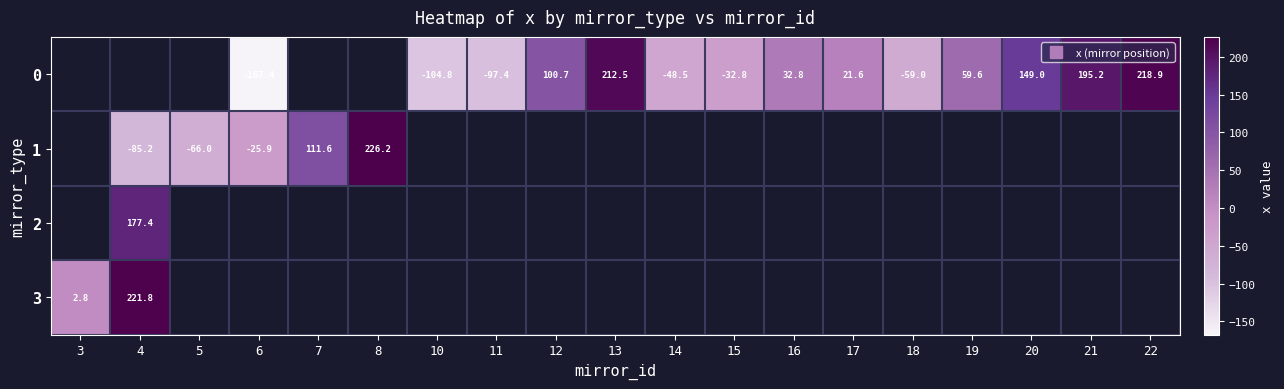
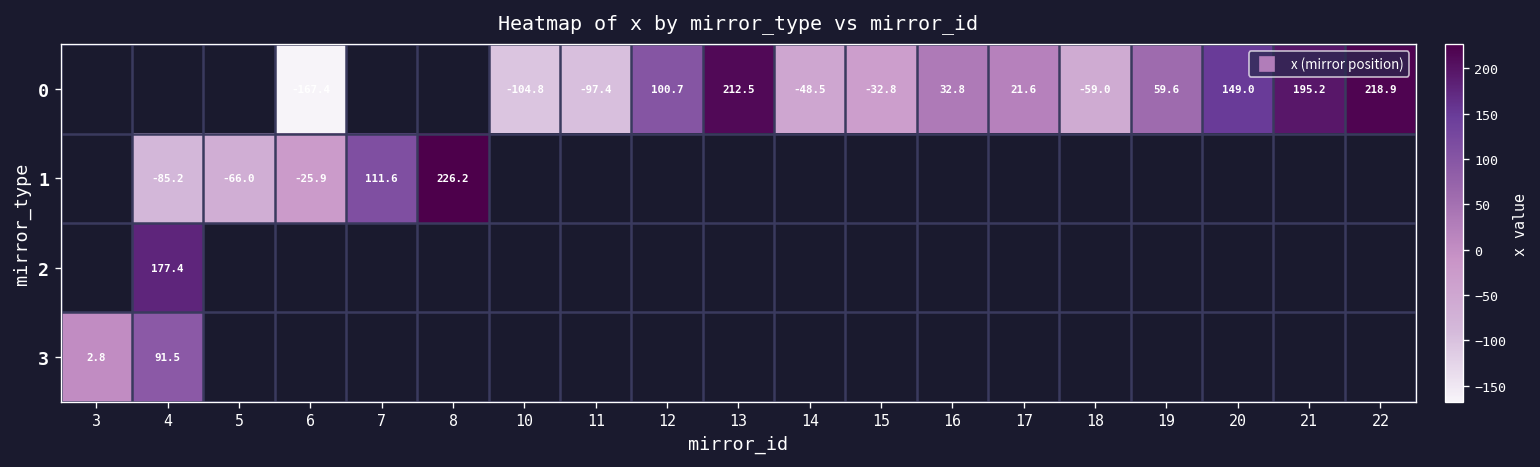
  {
    "0": {
      "10": -104.8,
      "11": -97.4,
      "12": 100.7,
      "13": 212.5,
      "14": -48.5,
      "15": -32.8,
      "16": 32.8,
      "17": 21.6,
      "18": -59.0,
      "19": 59.6,
      "20": 149.0,
      "21": 195.2,
      "22": 218.9
    },
    "1": {
      "4": -85.2,
      "5": -66.0,
      "6": -25.9,
      "7": 111.6,
      "8": 226.2
    },
    "2": {
      "4": 177.4
    },
    "3": {
      "3": 2.8,
-     "4": 221.8
+     "4": 91.5
    }
  }
